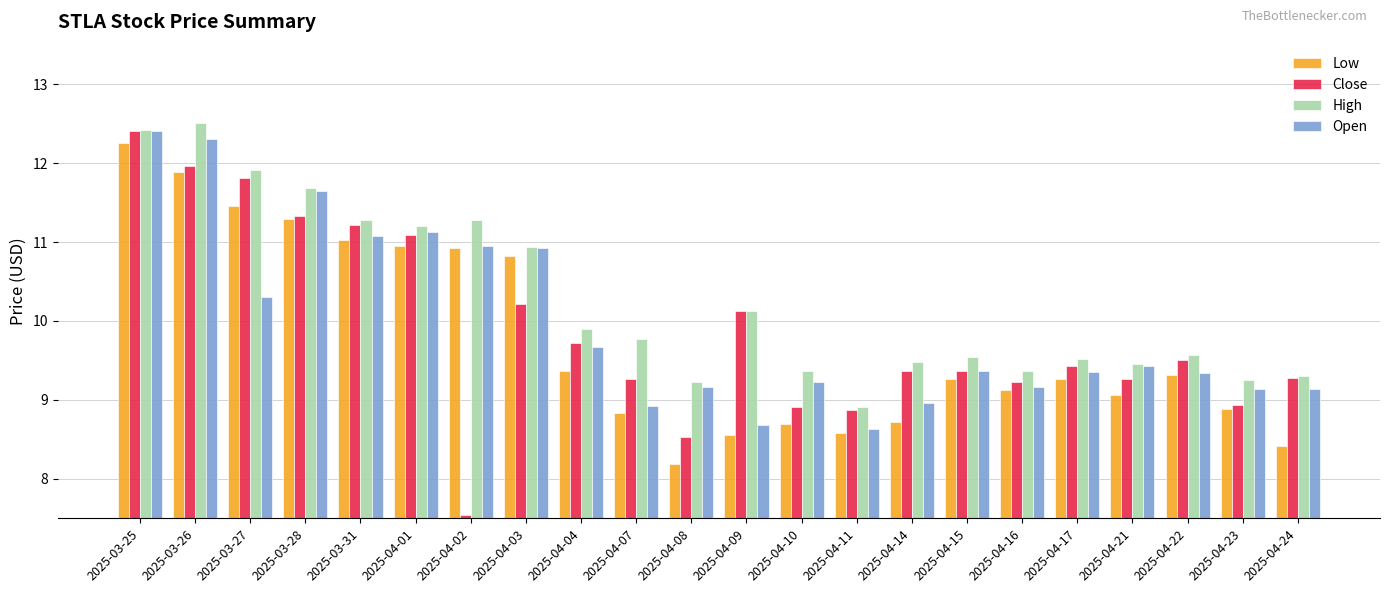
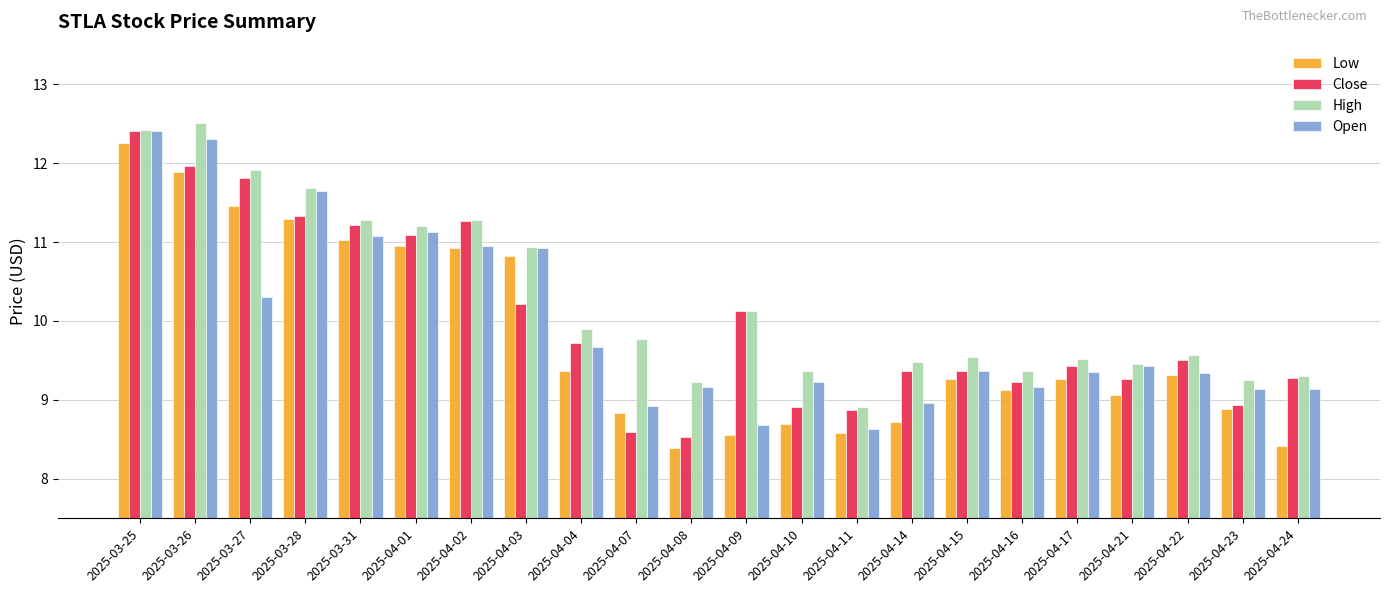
  {
    "Low": {
      "2025-03-25": 12.3,
      "2025-03-26": 11.9,
      "2025-03-27": 11.5,
      "2025-03-28": 11.3,
      "2025-03-31": 11.0,
      "2025-04-01": 10.9,
      "2025-04-02": 10.9,
      "2025-04-03": 10.8,
      "2025-04-04": 9.4,
      "2025-04-07": 8.8,
-     "2025-04-08": 8.2,
+     "2025-04-08": 8.4,
      "2025-04-09": 8.6,
      "2025-04-10": 8.7,
      "2025-04-11": 8.6,
      "2025-04-14": 8.7,
      "2025-04-15": 9.3,
      "2025-04-16": 9.1,
      "2025-04-17": 9.3,
      "2025-04-21": 9.1,
      "2025-04-22": 9.3,
      "2025-04-23": 8.9,
      "2025-04-24": 8.4
    },
    "Close": {
      "2025-03-25": 12.4,
      "2025-03-26": 12.0,
      "2025-03-27": 11.8,
      "2025-03-28": 11.3,
      "2025-03-31": 11.2,
      "2025-04-01": 11.1,
-     "2025-04-02": 7.5,
+     "2025-04-02": 11.3,
      "2025-04-03": 10.2,
      "2025-04-04": 9.7,
-     "2025-04-07": 9.3,
+     "2025-04-07": 8.6,
      "2025-04-08": 8.5,
      "2025-04-09": 10.1,
      "2025-04-10": 8.9,
      "2025-04-11": 8.9,
      "2025-04-14": 9.4,
      "2025-04-15": 9.4,
      "2025-04-16": 9.2,
      "2025-04-17": 9.4,
      "2025-04-21": 9.3,
      "2025-04-22": 9.5,
      "2025-04-23": 8.9,
      "2025-04-24": 9.3
    },
    "High": {
      "2025-03-25": 12.4,
      "2025-03-26": 12.5,
      "2025-03-27": 11.9,
      "2025-03-28": 11.7,
      "2025-03-31": 11.3,
      "2025-04-01": 11.2,
      "2025-04-02": 11.3,
      "2025-04-03": 10.9,
      "2025-04-04": 9.9,
      "2025-04-07": 9.8,
      "2025-04-08": 9.2,
      "2025-04-09": 10.1,
      "2025-04-10": 9.4,
      "2025-04-11": 8.9,
      "2025-04-14": 9.5,
      "2025-04-15": 9.5,
      "2025-04-16": 9.4,
      "2025-04-17": 9.5,
      "2025-04-21": 9.5,
      "2025-04-22": 9.6,
      "2025-04-23": 9.3,
      "2025-04-24": 9.3
    },
    "Open": {
      "2025-03-25": 12.4,
      "2025-03-26": 12.3,
      "2025-03-27": 10.3,
      "2025-03-28": 11.6,
      "2025-03-31": 11.1,
      "2025-04-01": 11.1,
      "2025-04-02": 10.9,
      "2025-04-03": 10.9,
      "2025-04-04": 9.7,
      "2025-04-07": 8.9,
      "2025-04-08": 9.2,
      "2025-04-09": 8.7,
      "2025-04-10": 9.2,
      "2025-04-11": 8.6,
      "2025-04-14": 9.0,
      "2025-04-15": 9.4,
      "2025-04-16": 9.2,
      "2025-04-17": 9.4,
      "2025-04-21": 9.4,
      "2025-04-22": 9.3,
      "2025-04-23": 9.1,
      "2025-04-24": 9.1
    }
  }
